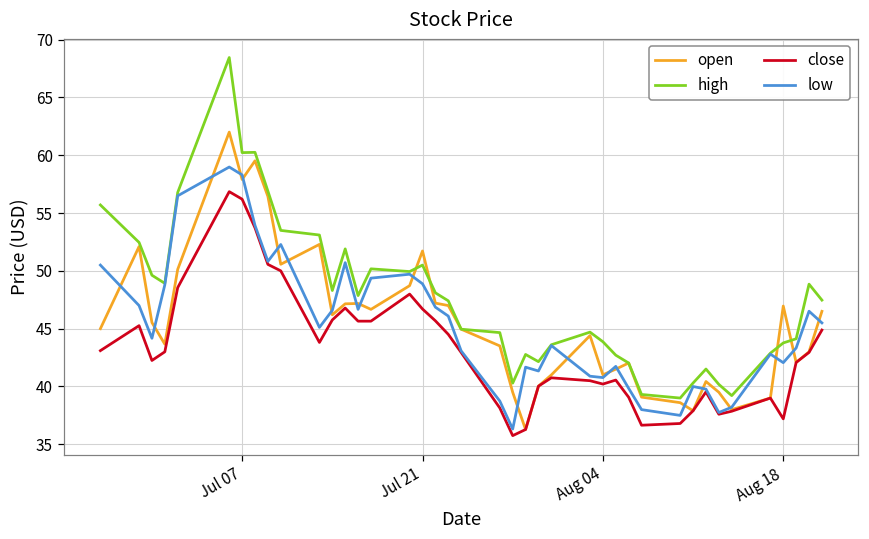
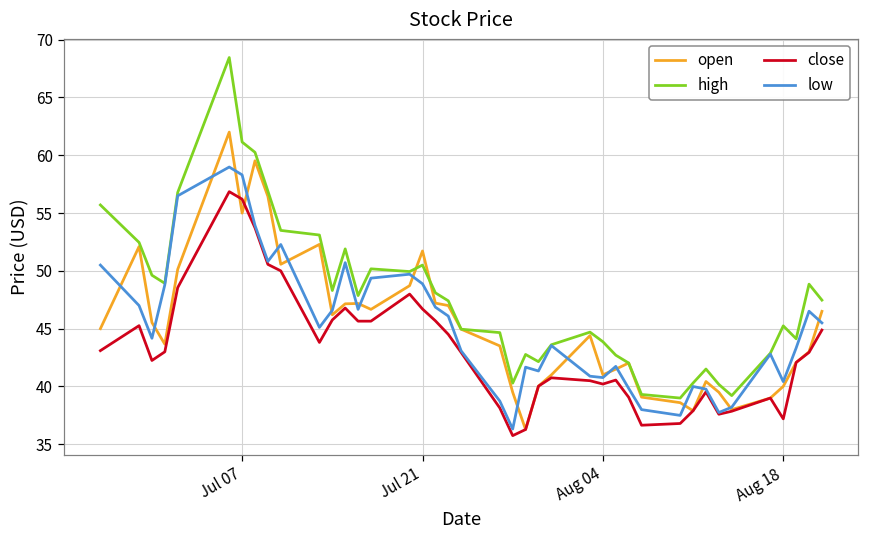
  {
    "open": {
-     "Jul 07": 57.9,
+     "Jul 07": 55.0,
      "Jul 21": 51.7,
      "Aug 04": 41.0,
-     "Aug 18": 47.0
+     "Aug 18": 40.0
    },
    "high": {
-     "Jul 07": 60.2,
+     "Jul 07": 61.1,
      "Jul 21": 50.5,
      "Aug 04": 43.9,
-     "Aug 18": 43.8
+     "Aug 18": 45.2
    },
    "close": {
      "Jul 07": 56.2,
      "Jul 21": 46.7,
      "Aug 04": 40.2,
      "Aug 18": 37.2
    },
    "low": {
      "Jul 07": 58.3,
      "Jul 21": 48.9,
      "Aug 04": 40.8,
-     "Aug 18": 42.1
+     "Aug 18": 40.4
    }
  }
